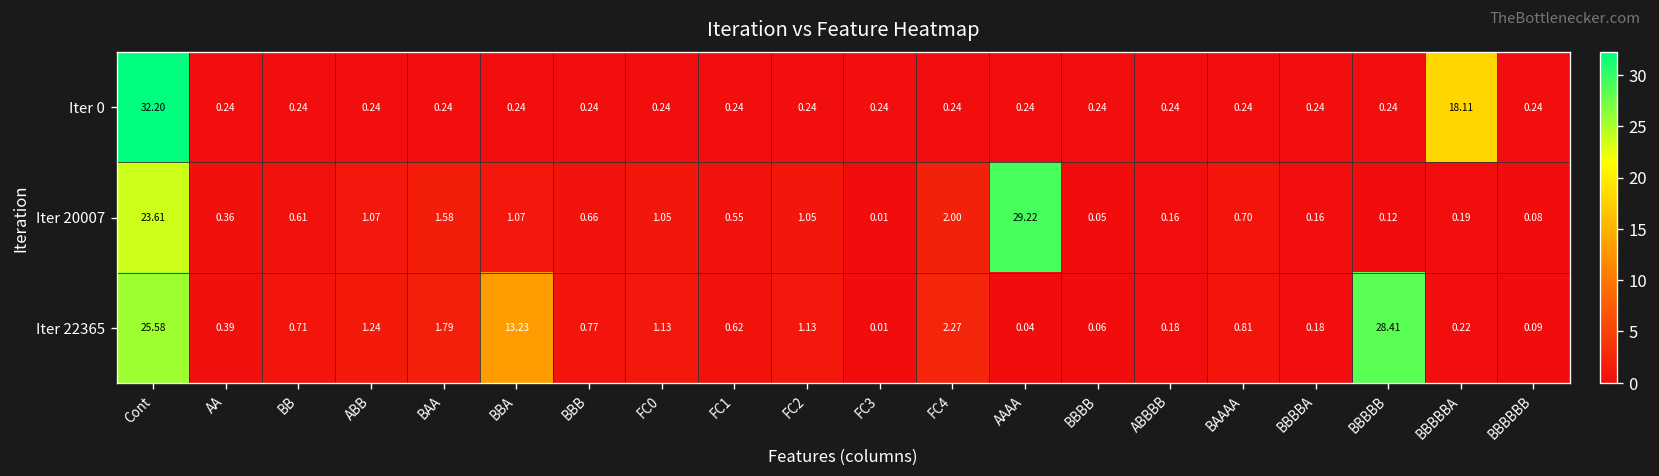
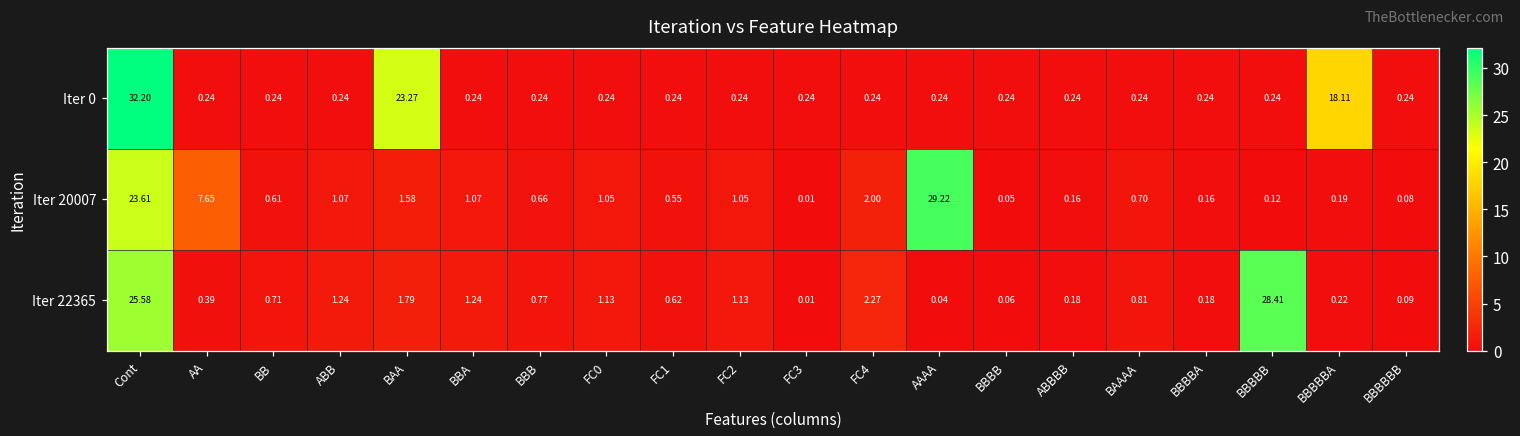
  {
    "Iter 0": {
      "Cont": 32.20,
      "AA": 0.24,
      "BB": 0.24,
      "ABB": 0.24,
-     "BAA": 0.24,
+     "BAA": 23.27,
      "BBA": 0.24,
      "BBB": 0.24,
      "FC0": 0.24,
      "FC1": 0.24,
      "FC2": 0.24,
      "FC3": 0.24,
      "FC4": 0.24,
      "AAAA": 0.24,
      "BBBB": 0.24,
      "ABBBB": 0.24,
      "BAAAA": 0.24,
      "BBBBA": 0.24,
      "BBBBB": 0.24,
      "BBBBBA": 18.11,
      "BBBBBB": 0.24
    },
    "Iter 20007": {
      "Cont": 23.61,
-     "AA": 0.36,
+     "AA": 7.65,
      "BB": 0.61,
      "ABB": 1.07,
      "BAA": 1.58,
      "BBA": 1.07,
      "BBB": 0.66,
      "FC0": 1.05,
      "FC1": 0.55,
      "FC2": 1.05,
      "FC3": 0.01,
      "FC4": 2.00,
      "AAAA": 29.22,
      "BBBB": 0.05,
      "ABBBB": 0.16,
      "BAAAA": 0.70,
      "BBBBA": 0.16,
      "BBBBB": 0.12,
      "BBBBBA": 0.19,
      "BBBBBB": 0.08
    },
    "Iter 22365": {
      "Cont": 25.58,
      "AA": 0.39,
      "BB": 0.71,
      "ABB": 1.24,
      "BAA": 1.79,
-     "BBA": 13.23,
+     "BBA": 1.24,
      "BBB": 0.77,
      "FC0": 1.13,
      "FC1": 0.62,
      "FC2": 1.13,
      "FC3": 0.01,
      "FC4": 2.27,
      "AAAA": 0.04,
      "BBBB": 0.06,
      "ABBBB": 0.18,
      "BAAAA": 0.81,
      "BBBBA": 0.18,
      "BBBBB": 28.41,
      "BBBBBA": 0.22,
      "BBBBBB": 0.09
    }
  }
